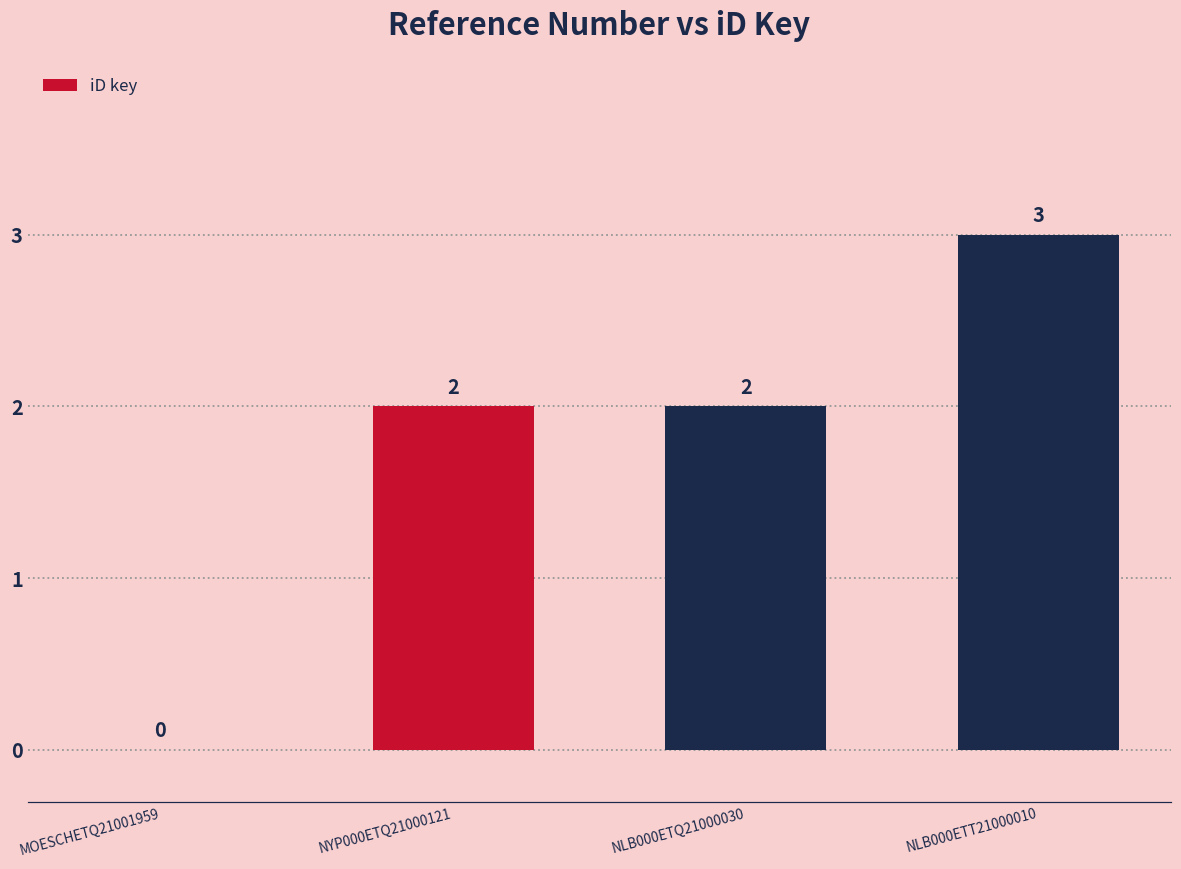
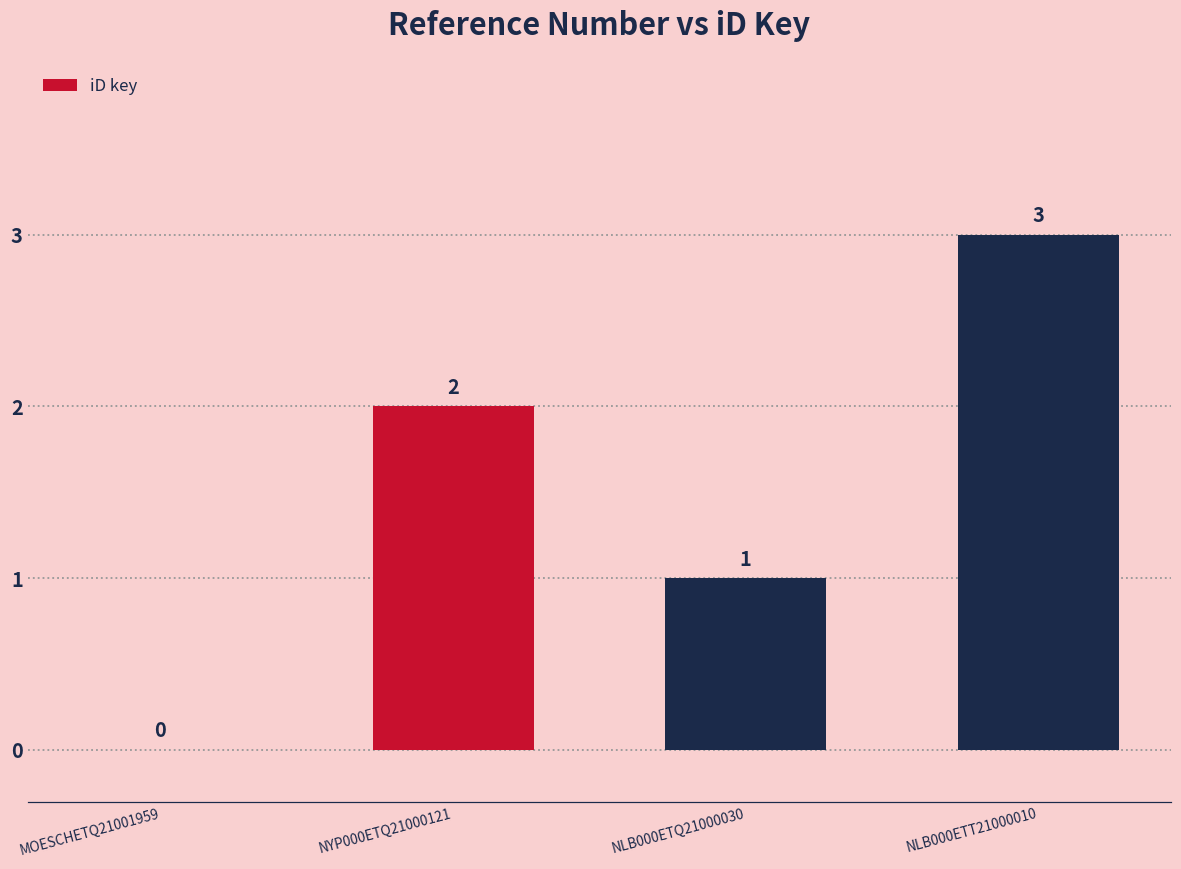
  {
    "MOESCHETQ21001959": 0,
    "NYP000ETQ21000121": 2,
-   "NLB000ETQ21000030": 2,
+   "NLB000ETQ21000030": 1,
    "NLB000ETT21000010": 3
  }
